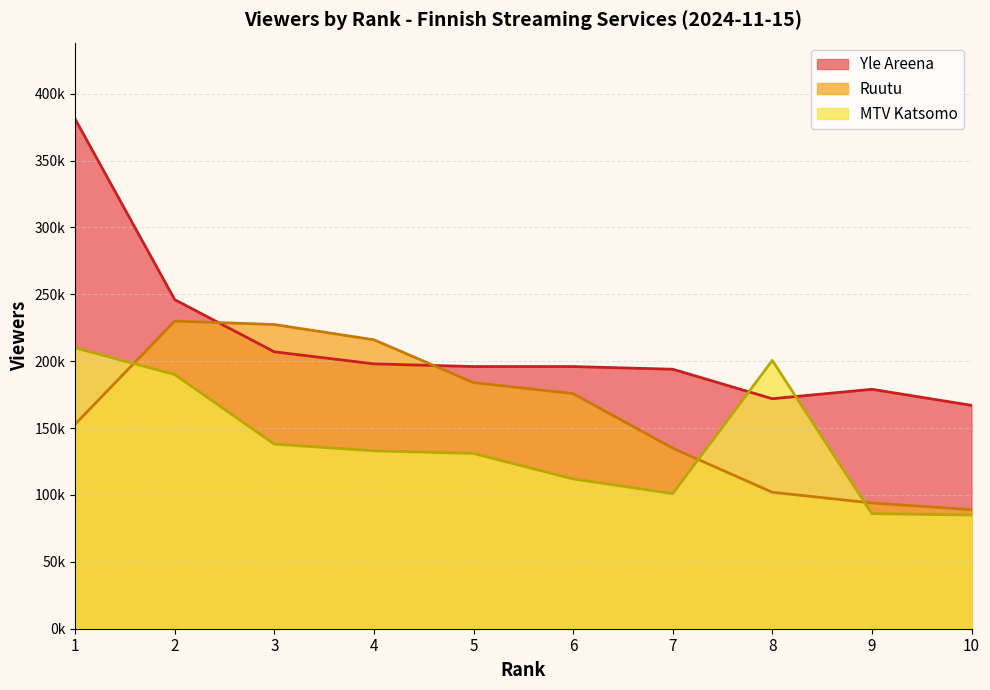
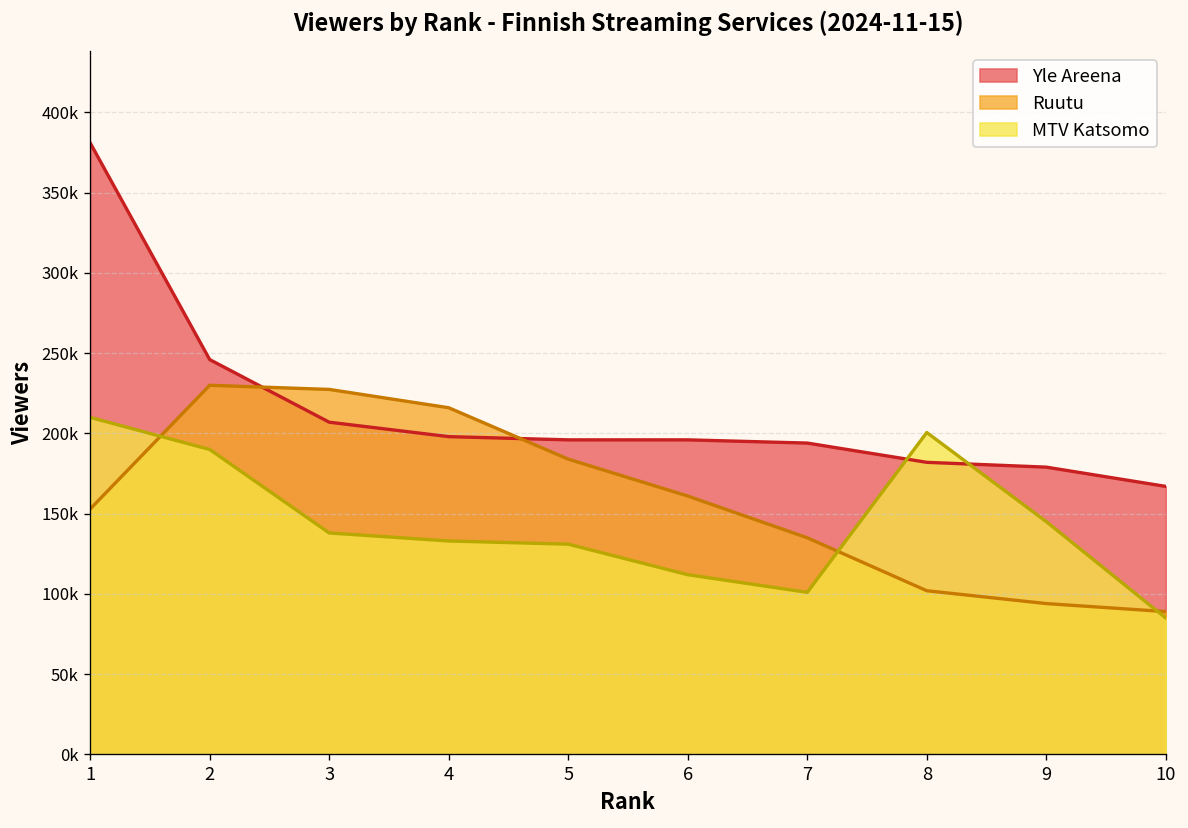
  {
    "Yle Areena": {
      "1": 381000,
      "2": 246000,
      "3": 207000,
      "4": 198000,
      "5": 196000,
      "6": 196000,
      "7": 194000,
-     "8": 172000,
+     "8": 182000,
      "9": 179000,
      "10": 167000
    },
    "Ruutu": {
      "1": 153000,
      "2": 230000,
      "3": 227000,
      "4": 216000,
      "5": 184000,
-     "6": 176000,
+     "6": 161000,
      "7": 135000,
      "8": 102000,
      "9": 94000,
      "10": 89000
    },
    "MTV Katsomo": {
      "1": 210000,
      "2": 190000,
      "3": 138000,
      "4": 133000,
      "5": 131000,
      "6": 112000,
      "7": 101000,
      "8": 201000,
-     "9": 86000,
+     "9": 145000,
      "10": 85000
    }
  }
